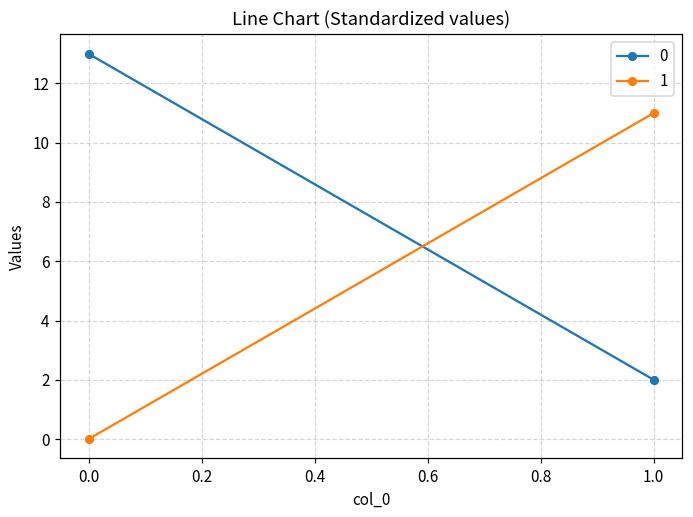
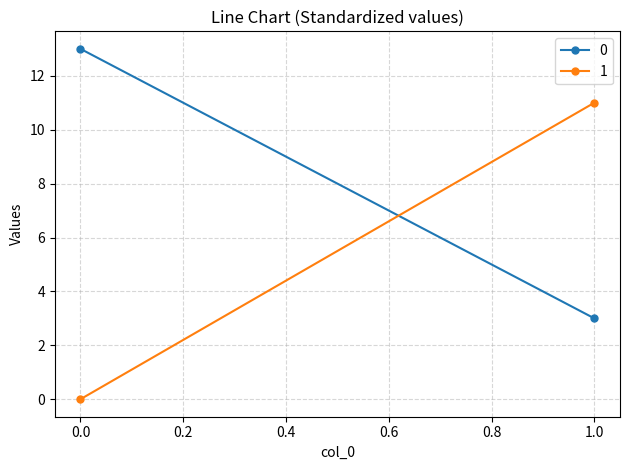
  {
    "0": {
      "0.0": 13,
-     "1.0": 2
+     "1.0": 3
    },
    "1": {
      "0.0": 0,
      "1.0": 11
    }
  }
